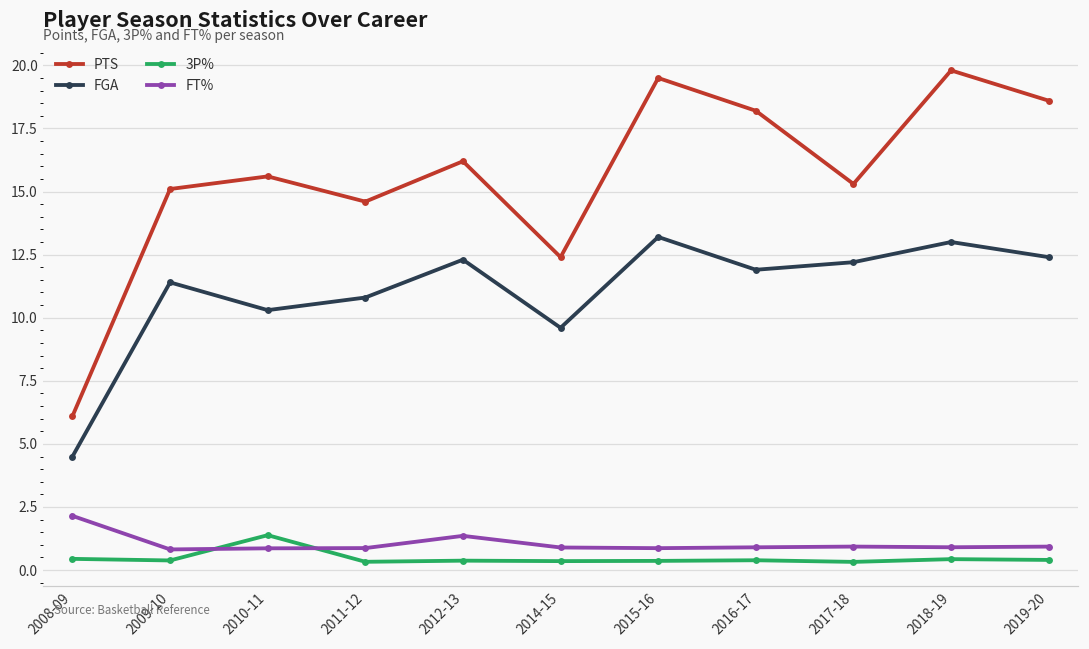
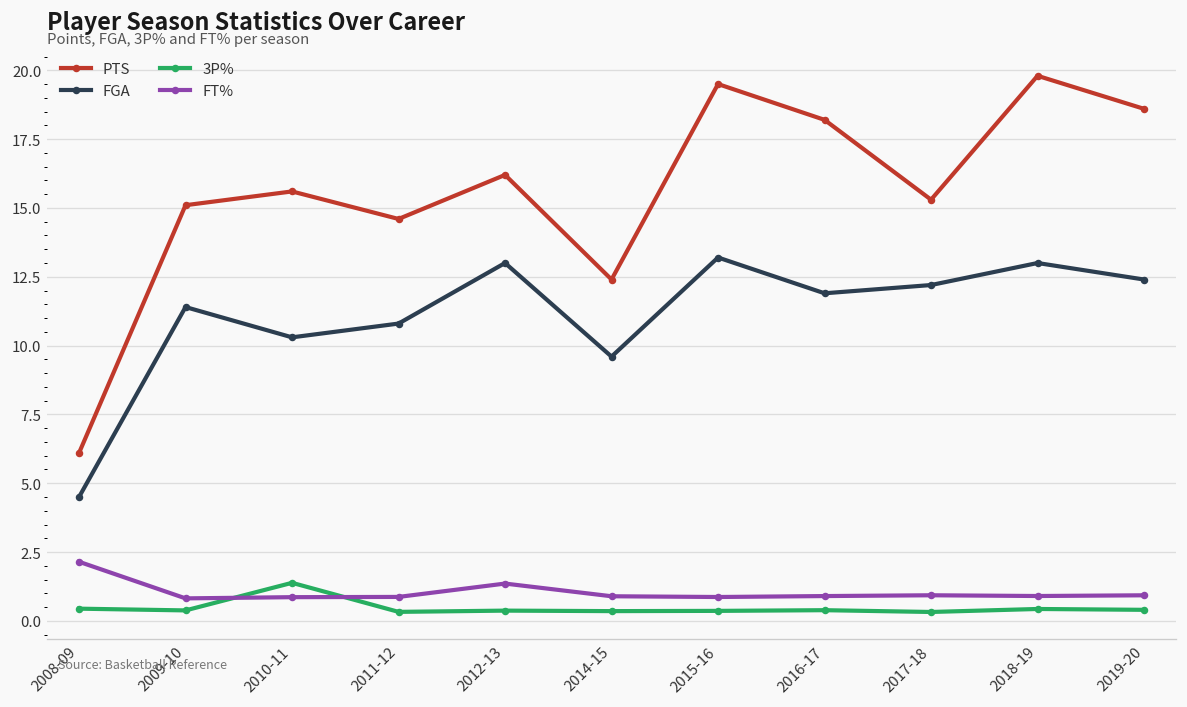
  {
    "PTS": {
      "2008-09": 6.1,
      "2009-10": 15.1,
      "2010-11": 15.6,
      "2011-12": 14.6,
      "2012-13": 16.2,
      "2014-15": 12.4,
      "2015-16": 19.5,
      "2016-17": 18.2,
      "2017-18": 15.3,
      "2018-19": 19.8,
      "2019-20": 18.6
    },
    "FGA": {
      "2008-09": 4.5,
      "2009-10": 11.4,
      "2010-11": 10.3,
      "2011-12": 10.8,
-     "2012-13": 12.3,
+     "2012-13": 13.0,
      "2014-15": 9.6,
      "2015-16": 13.2,
      "2016-17": 11.9,
      "2017-18": 12.2,
      "2018-19": 13.0,
      "2019-20": 12.4
    },
    "3P%": {
      "2008-09": 0.4,
      "2009-10": 0.4,
      "2010-11": 1.4,
      "2011-12": 0.3,
      "2012-13": 0.4,
      "2014-15": 0.4,
      "2015-16": 0.4,
      "2016-17": 0.4,
      "2017-18": 0.3,
      "2018-19": 0.4,
      "2019-20": 0.4
    },
    "FT%": {
      "2008-09": 2.1,
      "2009-10": 0.8,
      "2010-11": 0.9,
      "2011-12": 0.9,
      "2012-13": 1.4,
      "2014-15": 0.9,
      "2015-16": 0.9,
      "2016-17": 0.9,
      "2017-18": 0.9,
      "2018-19": 0.9,
      "2019-20": 0.9
    }
  }
